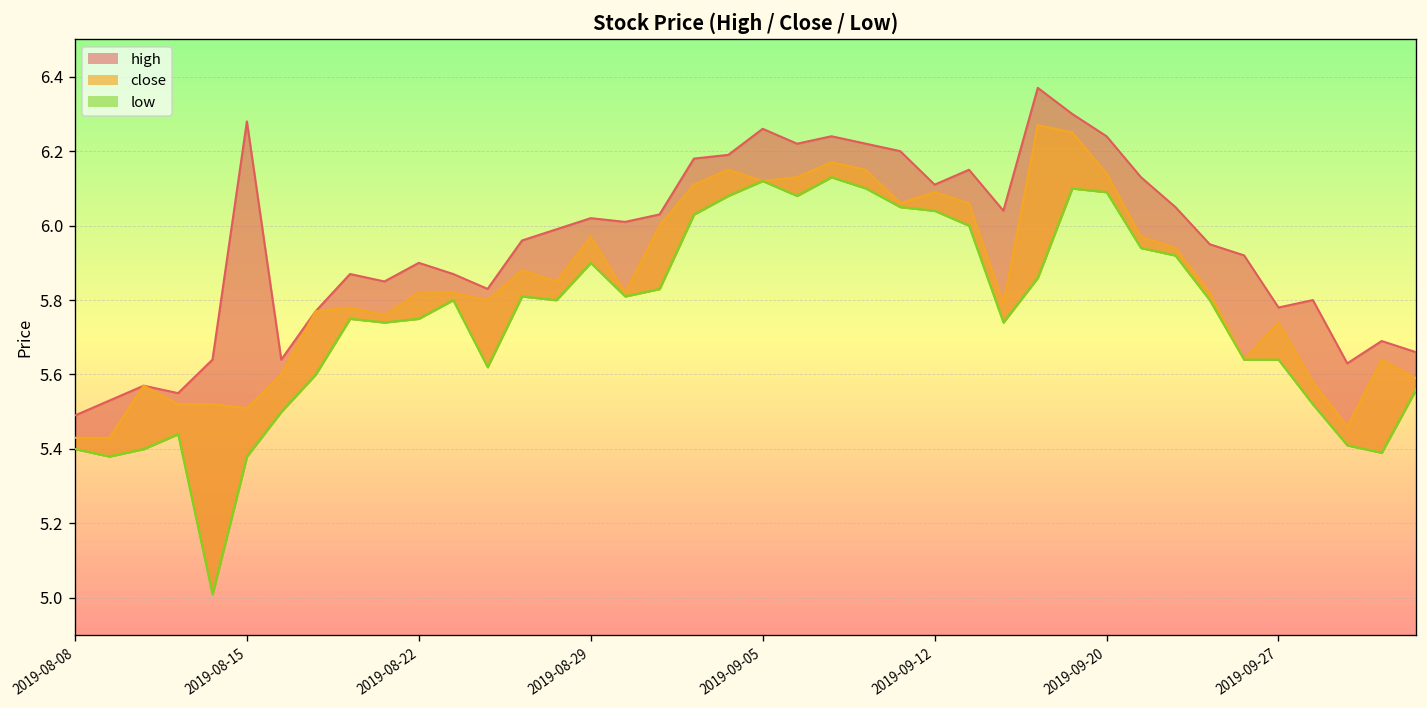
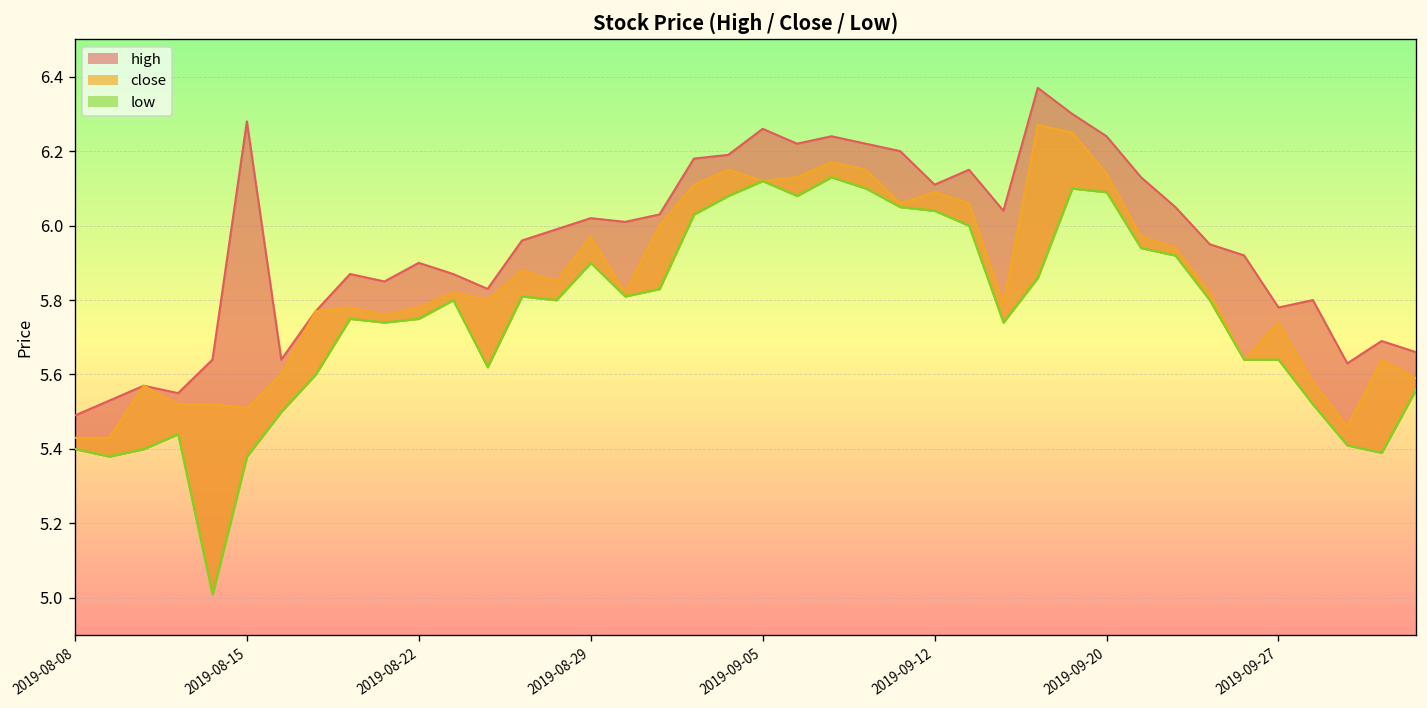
  {
    "high": {
      "2019-08-08": 5.49,
      "2019-08-15": 6.28,
      "2019-08-22": 5.90,
      "2019-08-29": 6.02,
      "2019-09-05": 6.26,
      "2019-09-12": 6.11,
      "2019-09-20": 6.24,
      "2019-09-27": 5.78
    },
    "close": {
      "2019-08-08": 5.43,
      "2019-08-15": 5.51,
-     "2019-08-22": 5.82,
+     "2019-08-22": 5.78,
      "2019-08-29": 5.97,
      "2019-09-12": 6.09,
      "2019-09-20": 6.14,
      "2019-09-27": 5.74
    },
    "low": {
      "2019-08-08": 5.40,
      "2019-08-15": 5.38,
      "2019-08-22": 5.75,
      "2019-08-29": 5.90,
      "2019-09-12": 6.04,
      "2019-09-20": 6.09,
      "2019-09-27": 5.64
    }
  }
